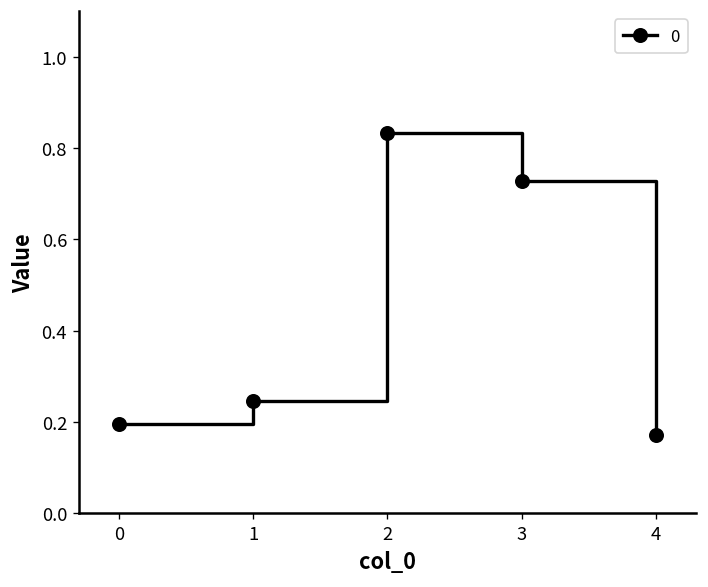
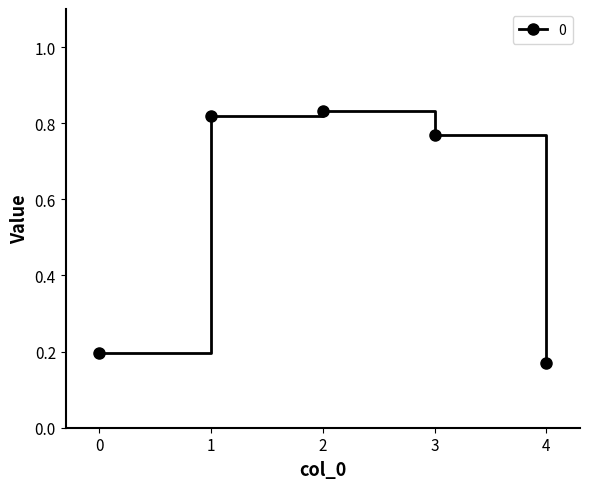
  {
    "0": 0.20,
-   "1": 0.25,
+   "1": 0.82,
    "2": 0.83,
-   "3": 0.73,
+   "3": 0.77,
    "4": 0.17
  }
